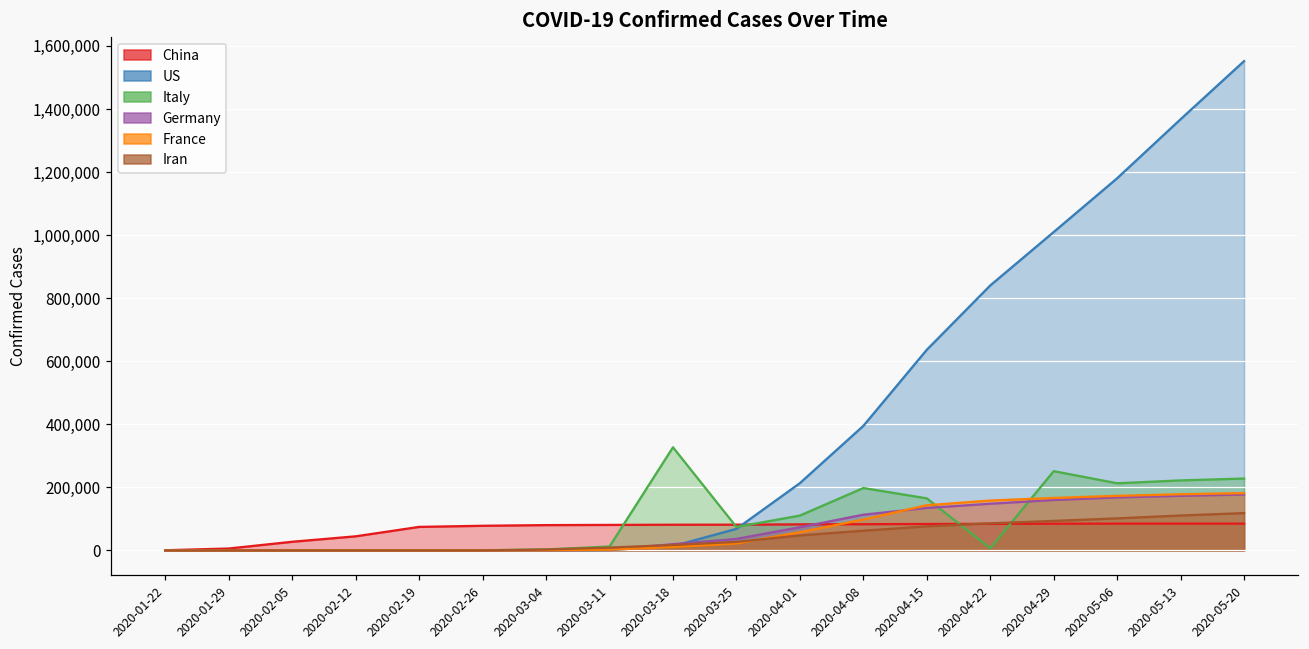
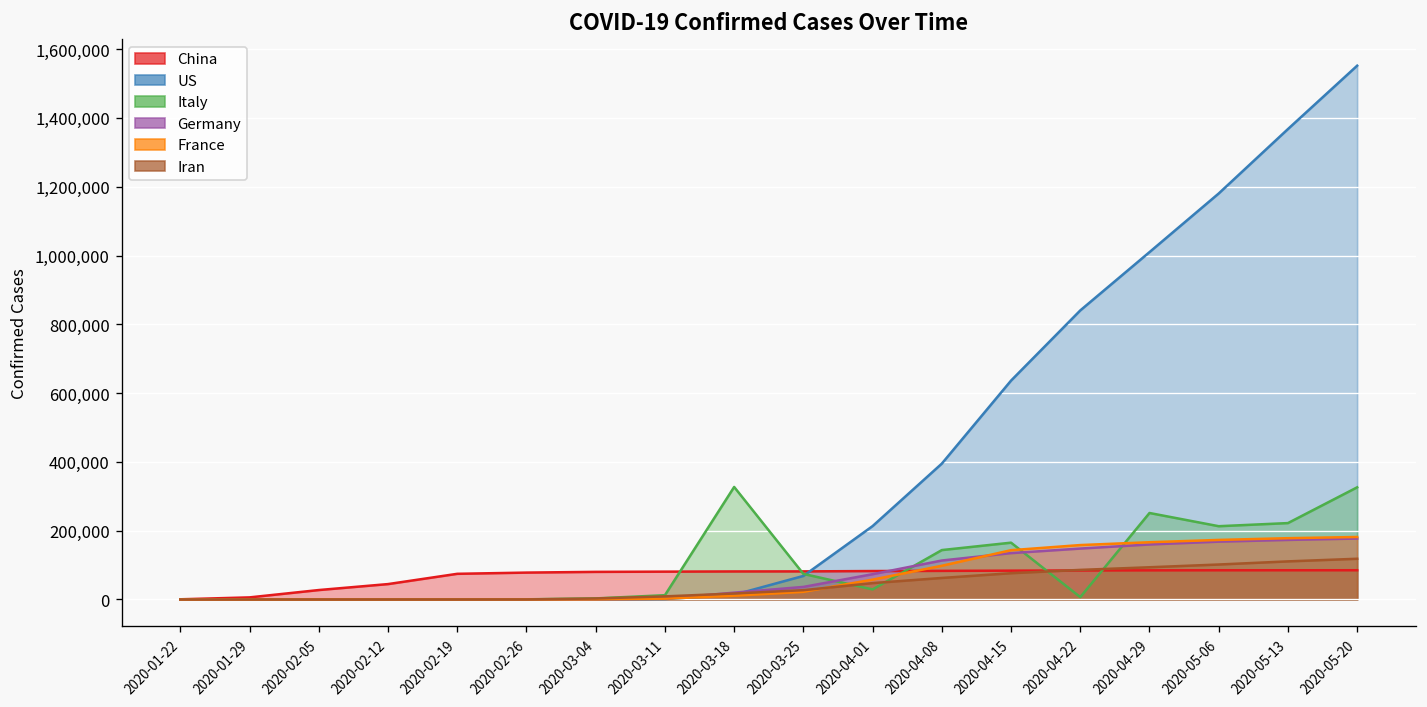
  {
    "Italy": {
      "2020-03-18": "330,000",
-     "2020-04-01": "110,000",
-     "2020-04-08": "200,000",
+     "2020-04-01": "30,000",
+     "2020-04-08": "140,000",
      "2020-04-15": "170,000",
      "2020-04-22": "10,000",
      "2020-04-29": "250,000",
      "2020-05-06": "210,000",
      "2020-05-13": "220,000",
-     "2020-05-20": "230,000"
+     "2020-05-20": "330,000"
    }
  }
